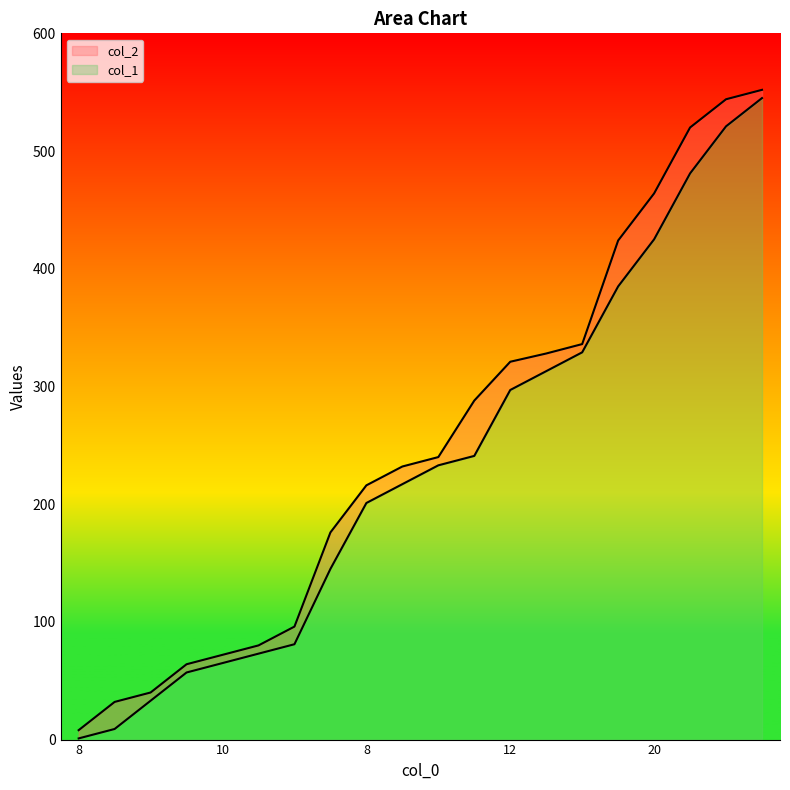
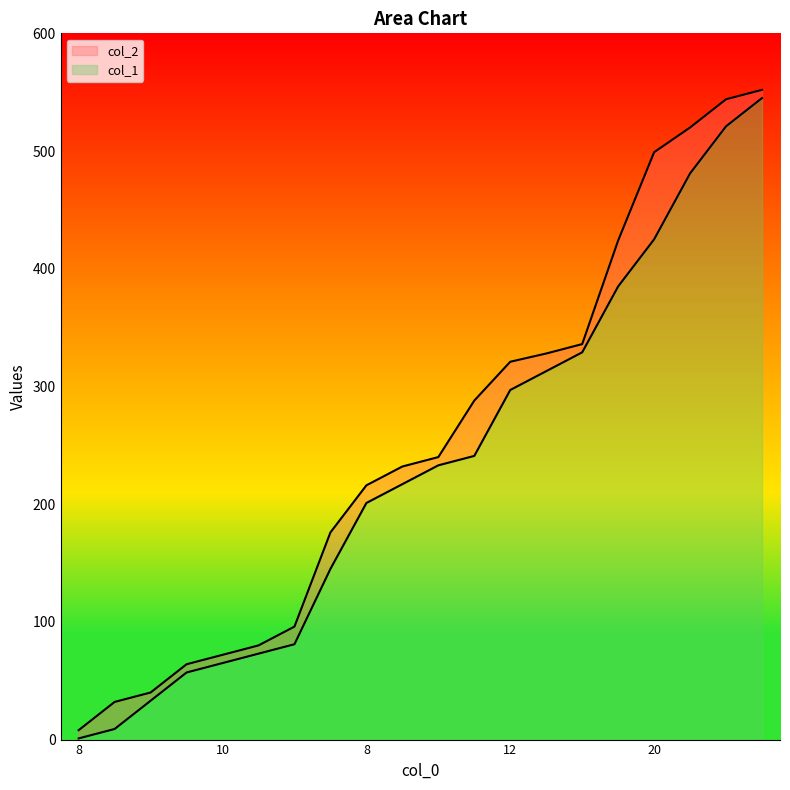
  {
    "col_2": {
      "12": 321,
-     "20": 464
+     "20": 499
    },
    "col_1": {
      "12": 297,
      "20": 425
    }
  }
